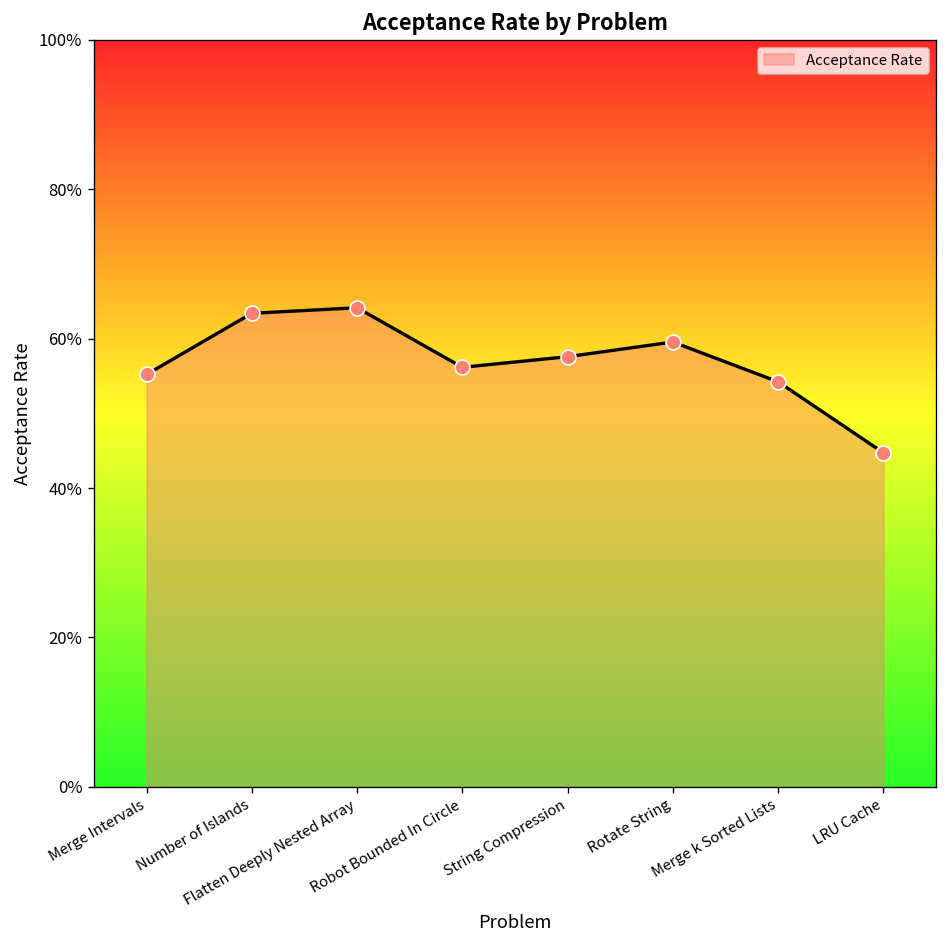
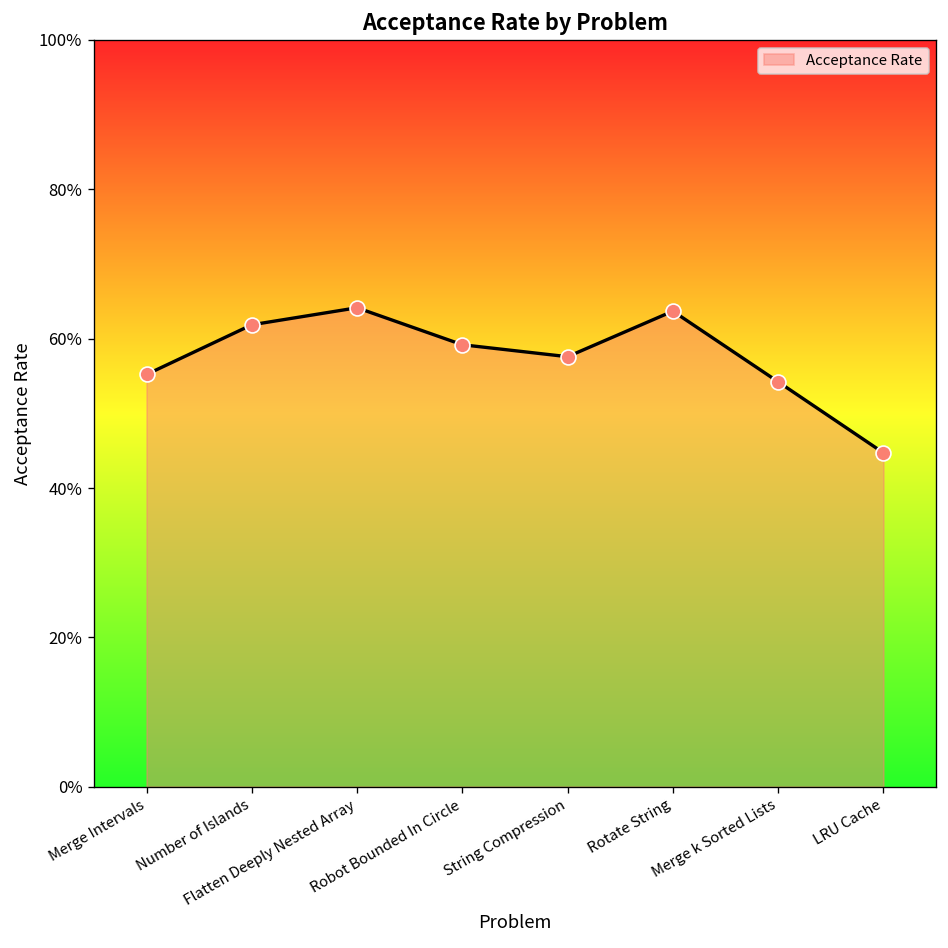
  {
    "Merge Intervals": "55%",
-   "Number of Islands": "63%",
+   "Number of Islands": "62%",
    "Flatten Deeply Nested Array": "64%",
-   "Robot Bounded In Circle": "56%",
+   "Robot Bounded In Circle": "59%",
    "String Compression": "58%",
-   "Rotate String": "60%",
+   "Rotate String": "64%",
    "Merge k Sorted Lists": "54%",
    "LRU Cache": "45%"
  }
